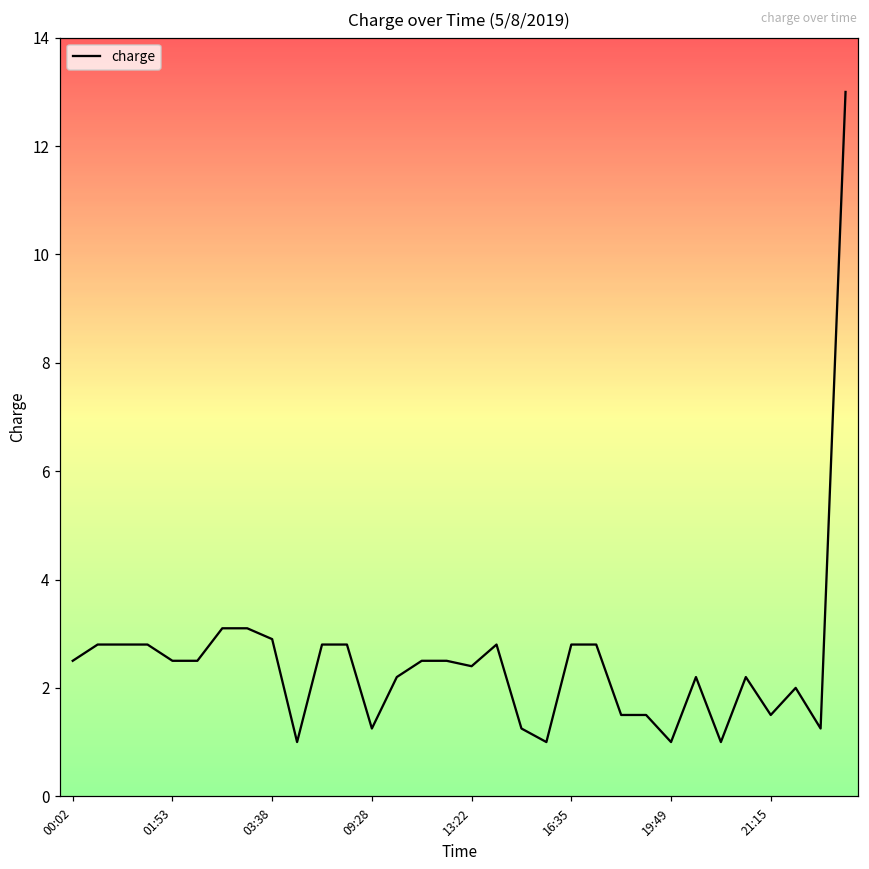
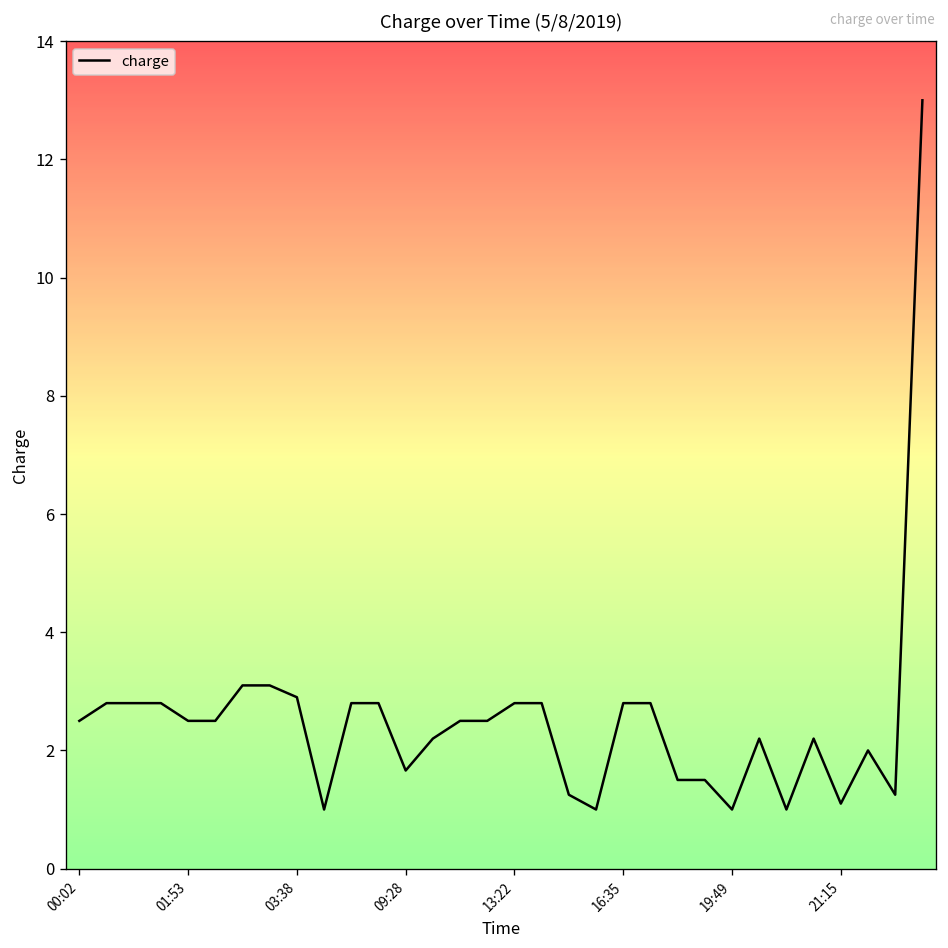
  {
    "00:02": 2.5,
    "01:53": 2.5,
    "03:38": 2.9,
-   "09:28": 1.3,
-   "13:22": 2.4,
+   "09:28": 1.7,
+   "13:22": 2.8,
    "16:35": 2.8,
    "19:49": 1.0,
-   "21:15": 1.5
+   "21:15": 1.1
  }
